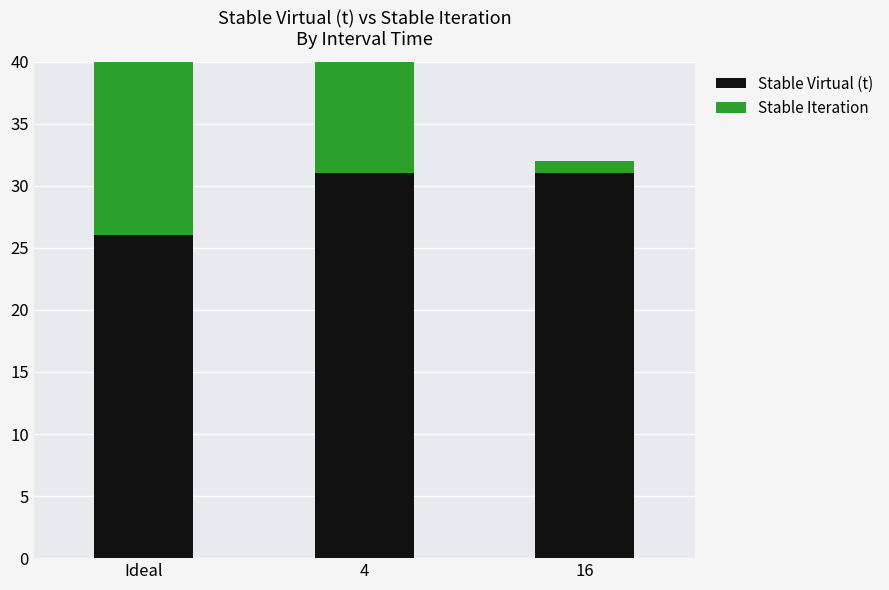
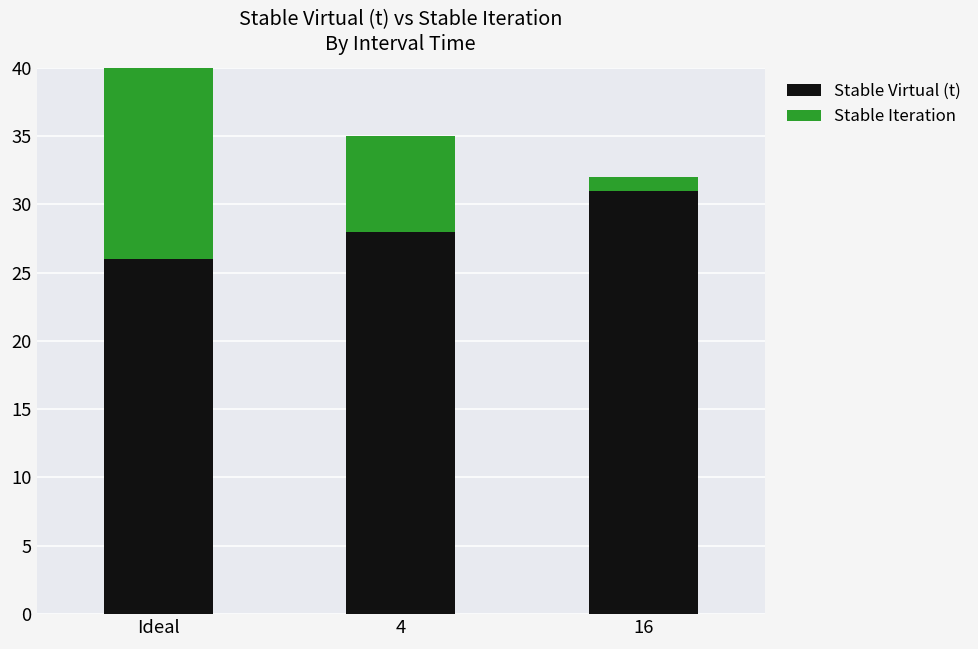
  {
    "Stable Virtual (t)": {
      "Ideal": 26,
-     "4": 31,
+     "4": 28,
      "16": 31
    },
    "Stable Iteration": {
-     "4": 9,
+     "4": 7,
      "16": 1
    }
  }
